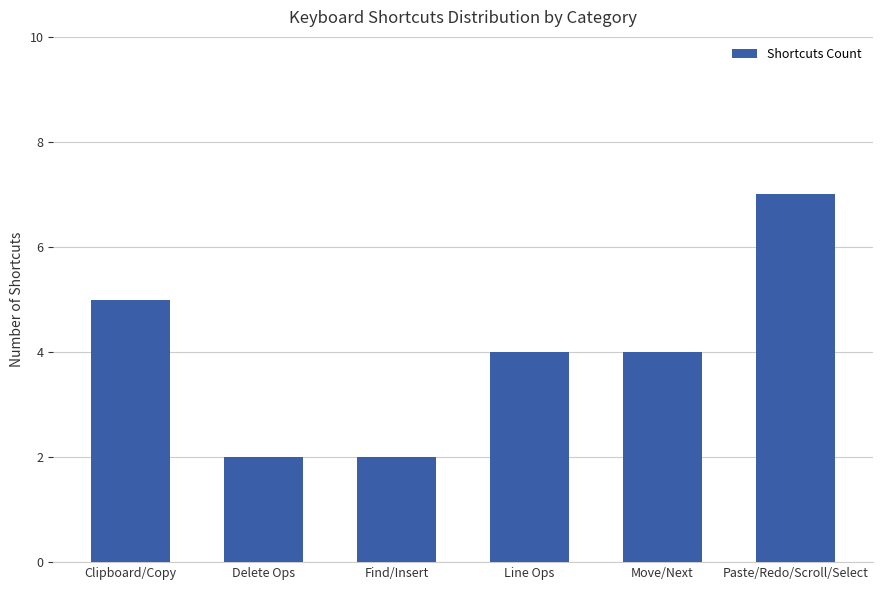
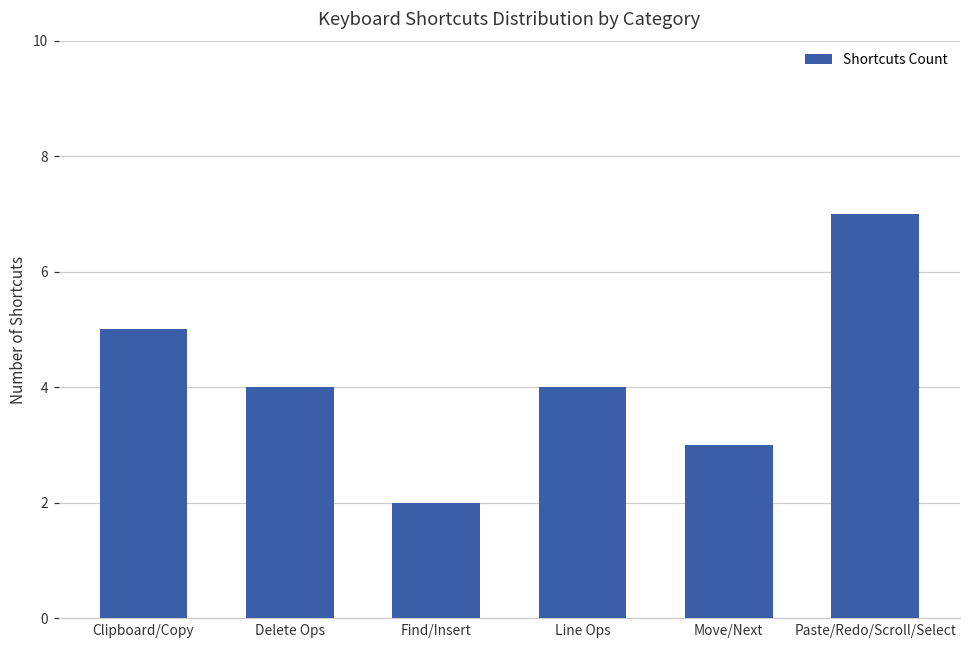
  {
    "Clipboard/Copy": 5,
-   "Delete Ops": 2,
+   "Delete Ops": 4,
    "Find/Insert": 2,
    "Line Ops": 4,
-   "Move/Next": 4,
+   "Move/Next": 3,
    "Paste/Redo/Scroll/Select": 7
  }
